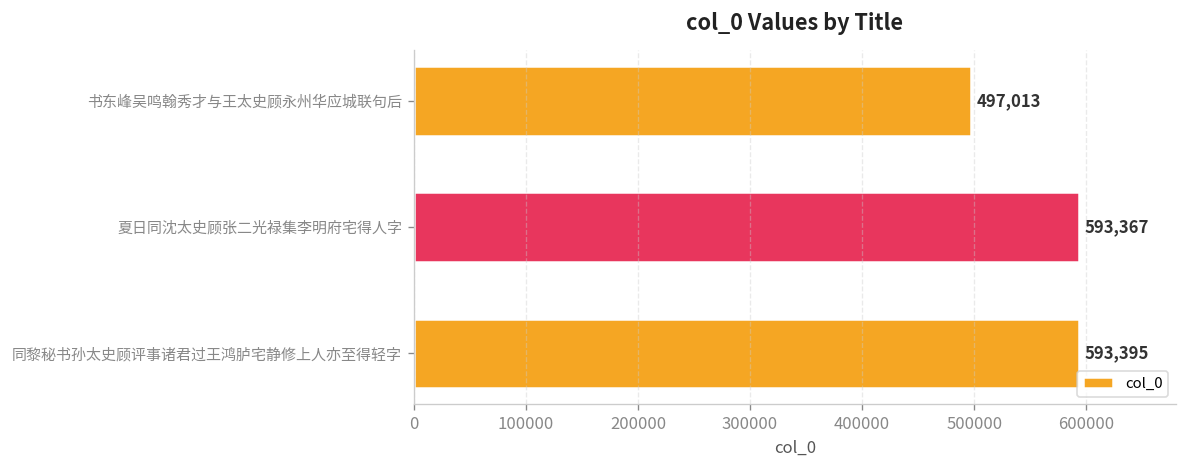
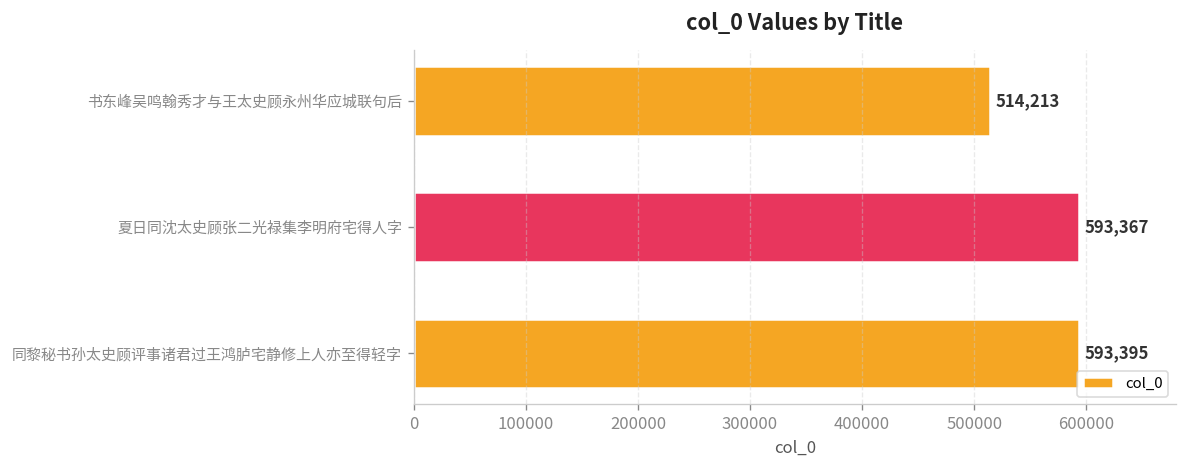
  {
-   "书东峰吴鸣翰秀才与王太史顾永州华应城联句后": "497,013",
+   "书东峰吴鸣翰秀才与王太史顾永州华应城联句后": "514,213",
    "夏日同沈太史顾张二光禄集李明府宅得人字": "593,367",
    "同黎秘书孙太史顾评事诸君过王鸿胪宅静修上人亦至得轻字": "593,395"
  }
